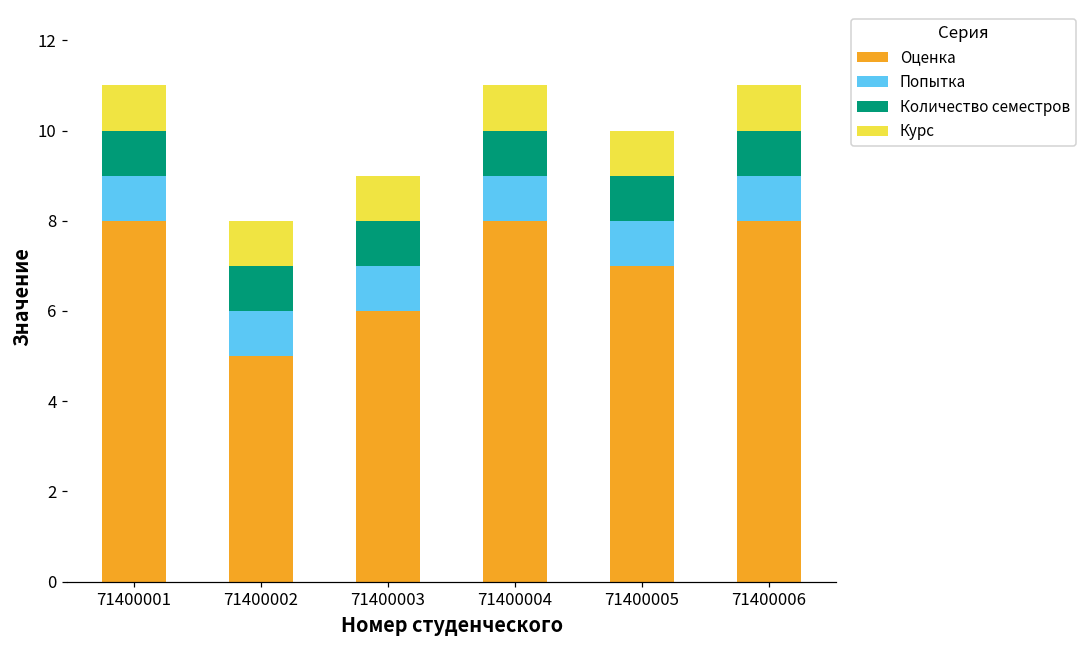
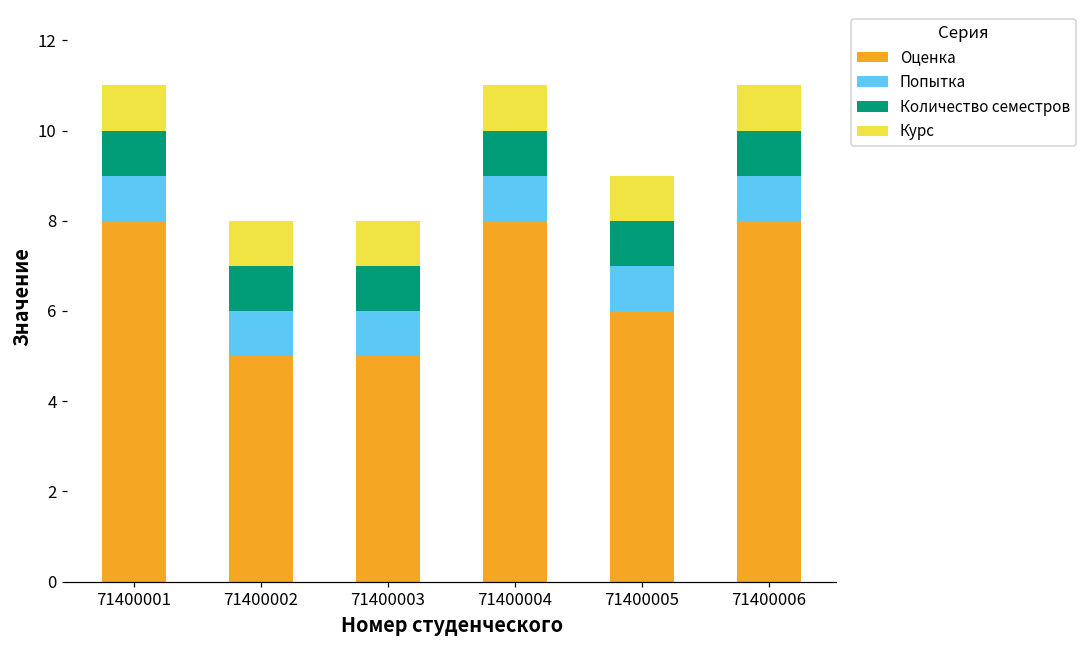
  {
    "Оценка": {
      "71400001": 8,
      "71400002": 5,
-     "71400003": 6,
+     "71400003": 5,
      "71400004": 8,
-     "71400005": 7,
+     "71400005": 6,
      "71400006": 8
    },
    "Попытка": {
      "71400001": 1,
      "71400002": 1,
      "71400003": 1,
      "71400004": 1,
      "71400005": 1,
      "71400006": 1
    },
    "Количество семестров": {
      "71400001": 1,
      "71400002": 1,
      "71400003": 1,
      "71400004": 1,
      "71400005": 1,
      "71400006": 1
    },
    "Курс": {
      "71400001": 1,
      "71400002": 1,
      "71400003": 1,
      "71400004": 1,
      "71400005": 1,
      "71400006": 1
    }
  }
